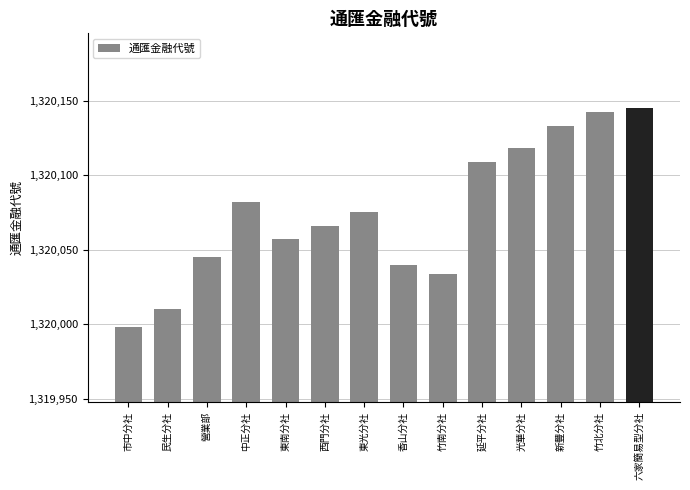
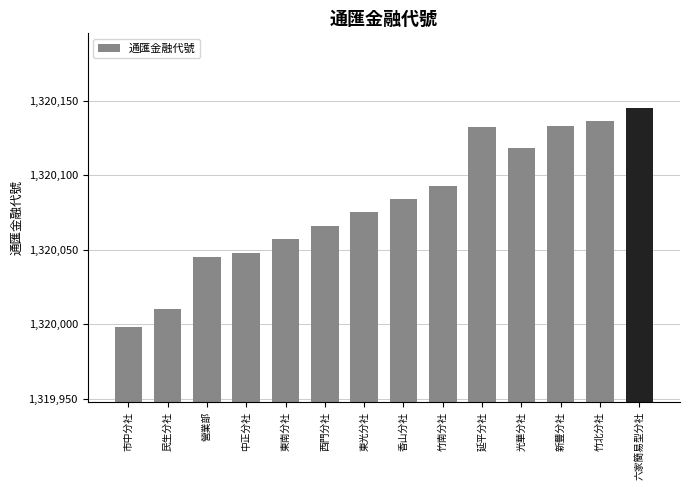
  {
    "市中分社": "1,319,998",
    "民生分社": "1,320,010",
    "營業部": "1,320,045",
-   "中正分社": "1,320,082",
+   "中正分社": "1,320,048",
    "東南分社": "1,320,057",
    "西門分社": "1,320,066",
    "東光分社": "1,320,075",
-   "香山分社": "1,320,040",
-   "竹南分社": "1,320,034",
-   "延平分社": "1,320,109",
+   "香山分社": "1,320,084",
+   "竹南分社": "1,320,093",
+   "延平分社": "1,320,132",
    "光華分社": "1,320,118",
    "新豐分社": "1,320,133",
-   "竹北分社": "1,320,142",
+   "竹北分社": "1,320,136",
    "六家簡易型分社": "1,320,145"
  }
